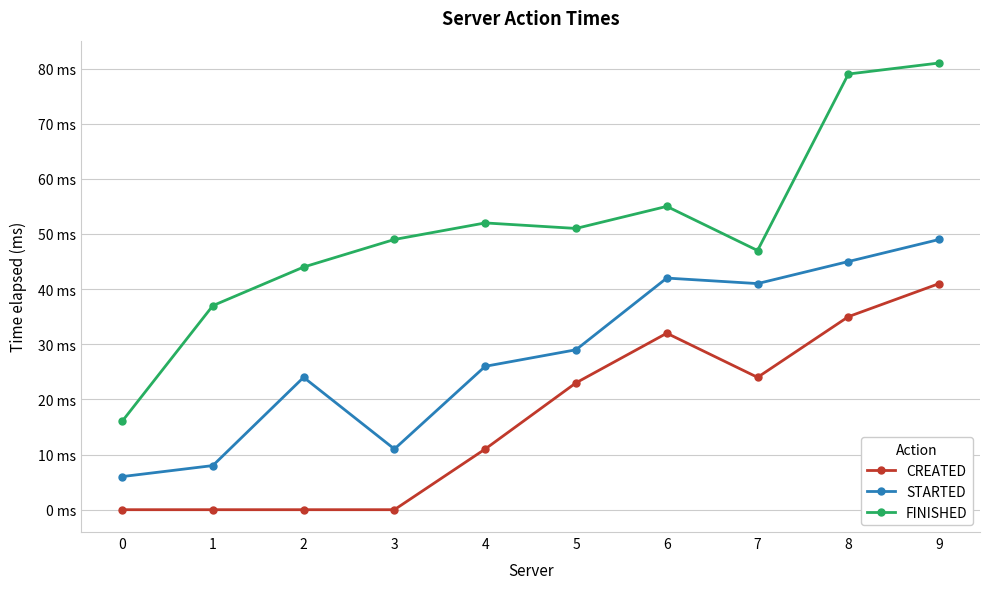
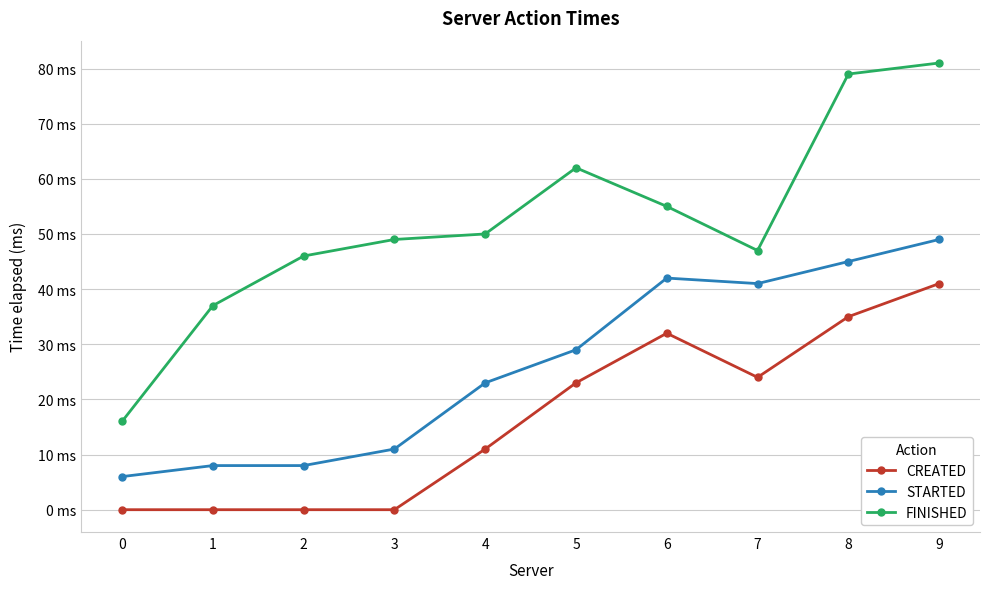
  {
    "CREATED": {
      "0": "0 ms",
      "1": "0 ms",
      "2": "0 ms",
      "3": "0 ms",
      "4": "11 ms",
      "5": "23 ms",
      "6": "32 ms",
      "7": "24 ms",
      "8": "35 ms",
      "9": "41 ms"
    },
    "STARTED": {
      "0": "6 ms",
      "1": "8 ms",
-     "2": "24 ms",
+     "2": "8 ms",
      "3": "11 ms",
-     "4": "26 ms",
+     "4": "23 ms",
      "5": "29 ms",
      "6": "42 ms",
      "7": "41 ms",
      "8": "45 ms",
      "9": "49 ms"
    },
    "FINISHED": {
      "0": "16 ms",
      "1": "37 ms",
-     "2": "44 ms",
+     "2": "46 ms",
      "3": "49 ms",
-     "4": "52 ms",
-     "5": "51 ms",
+     "4": "50 ms",
+     "5": "62 ms",
      "6": "55 ms",
      "7": "47 ms",
      "8": "79 ms",
      "9": "81 ms"
    }
  }
